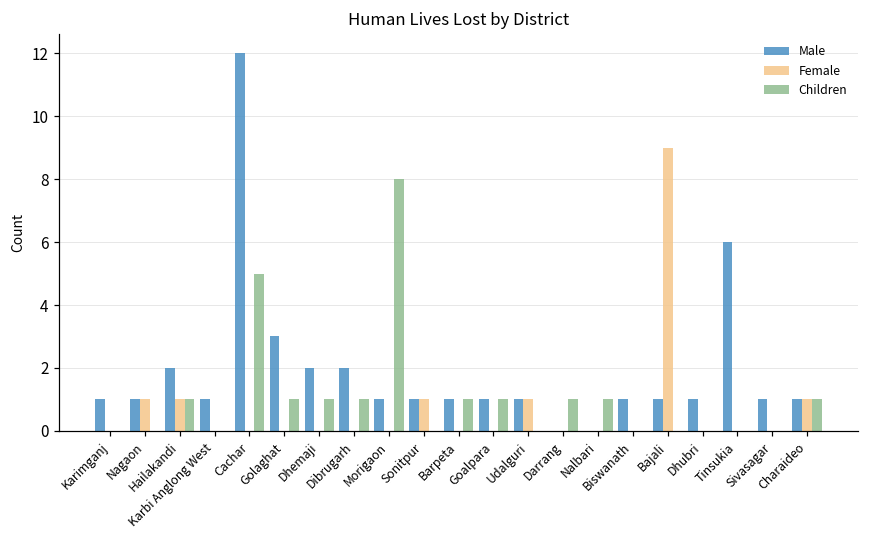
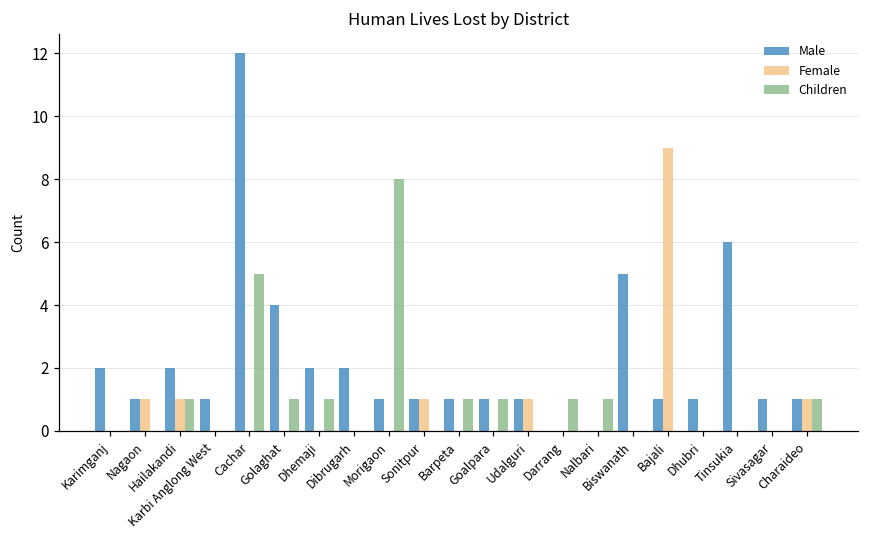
  {
    "Male": {
-     "Karimganj": 1,
+     "Karimganj": 2,
      "Nagaon": 1,
      "Hailakandi": 2,
      "Karbi Anglong West": 1,
      "Cachar": 12,
-     "Golaghat": 3,
+     "Golaghat": 4,
      "Dhemaji": 2,
      "Dibrugarh": 2,
      "Morigaon": 1,
      "Sonitpur": 1,
      "Barpeta": 1,
      "Goalpara": 1,
      "Udalguri": 1,
      "Darrang": 0,
      "Nalbari": 0,
-     "Biswanath": 1,
+     "Biswanath": 5,
      "Bajali": 1,
      "Dhubri": 1,
      "Tinsukia": 6,
      "Sivasagar": 1,
      "Charaideo": 1
    },
    "Female": {
      "Karimganj": 0,
      "Nagaon": 1,
      "Hailakandi": 1,
      "Karbi Anglong West": 0,
      "Cachar": 0,
      "Golaghat": 0,
      "Dhemaji": 0,
      "Dibrugarh": 0,
      "Morigaon": 0,
      "Sonitpur": 1,
      "Barpeta": 0,
      "Goalpara": 0,
      "Udalguri": 1,
      "Darrang": 0,
      "Nalbari": 0,
      "Biswanath": 0,
      "Bajali": 9,
      "Dhubri": 0,
      "Tinsukia": 0,
      "Sivasagar": 0,
      "Charaideo": 1
    },
    "Children": {
      "Karimganj": 0,
      "Nagaon": 0,
      "Hailakandi": 1,
      "Karbi Anglong West": 0,
      "Cachar": 5,
      "Golaghat": 1,
      "Dhemaji": 1,
-     "Dibrugarh": 1,
+     "Dibrugarh": 0,
      "Morigaon": 8,
      "Sonitpur": 0,
      "Barpeta": 1,
      "Goalpara": 1,
      "Udalguri": 0,
      "Darrang": 1,
      "Nalbari": 1,
      "Biswanath": 0,
      "Bajali": 0,
      "Dhubri": 0,
      "Tinsukia": 0,
      "Sivasagar": 0,
      "Charaideo": 1
    }
  }
